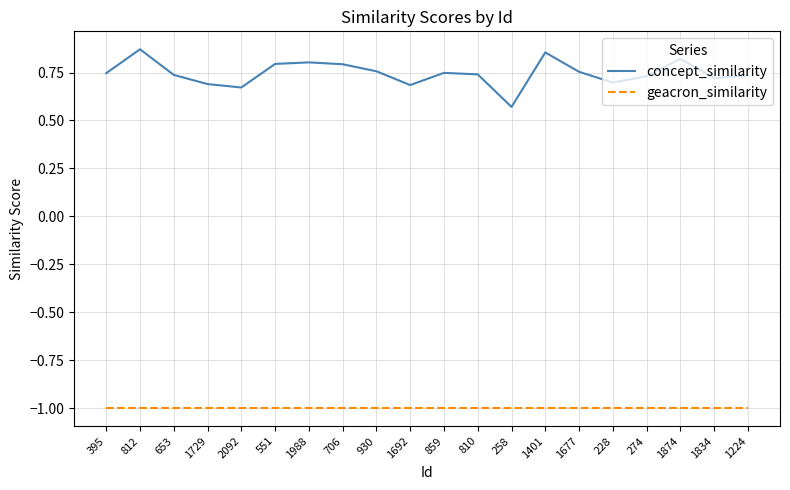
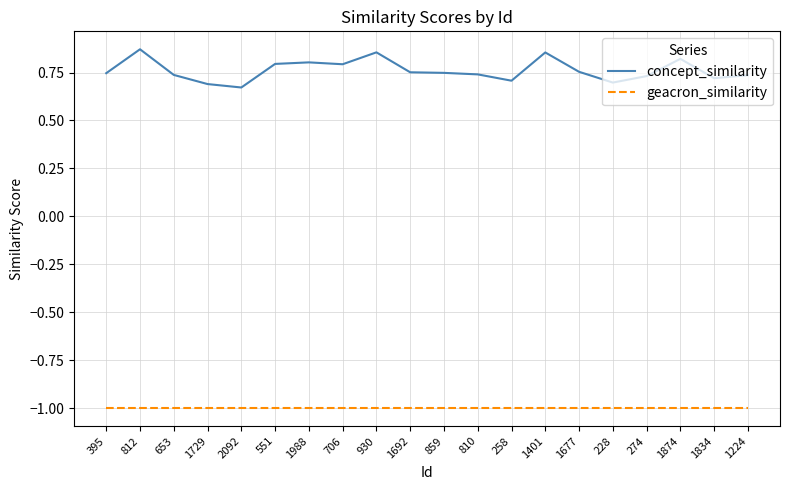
  {
    "concept_similarity": {
      "395": 0.75,
      "812": 0.87,
      "653": 0.74,
      "1729": 0.69,
      "2092": 0.67,
      "551": 0.79,
      "1988": 0.80,
      "706": 0.79,
-     "930": 0.76,
-     "1692": 0.68,
+     "930": 0.86,
+     "1692": 0.75,
      "859": 0.75,
      "810": 0.74,
-     "258": 0.57,
+     "258": 0.71,
      "1401": 0.85,
      "1677": 0.75
    },
    "geacron_similarity": {
      "395": -1.00,
      "812": -1.00,
      "653": -1.00,
      "1729": -1.00,
      "2092": -1.00,
      "551": -1.00,
      "1988": -1.00,
      "706": -1.00,
      "930": -1.00,
      "1692": -1.00,
      "859": -1.00,
      "810": -1.00,
      "258": -1.00,
      "1401": -1.00,
      "1677": -1.00,
      "228": -1.00,
      "274": -1.00,
      "1874": -1.00,
      "1834": -1.00,
      "1224": -1.00
    }
  }
